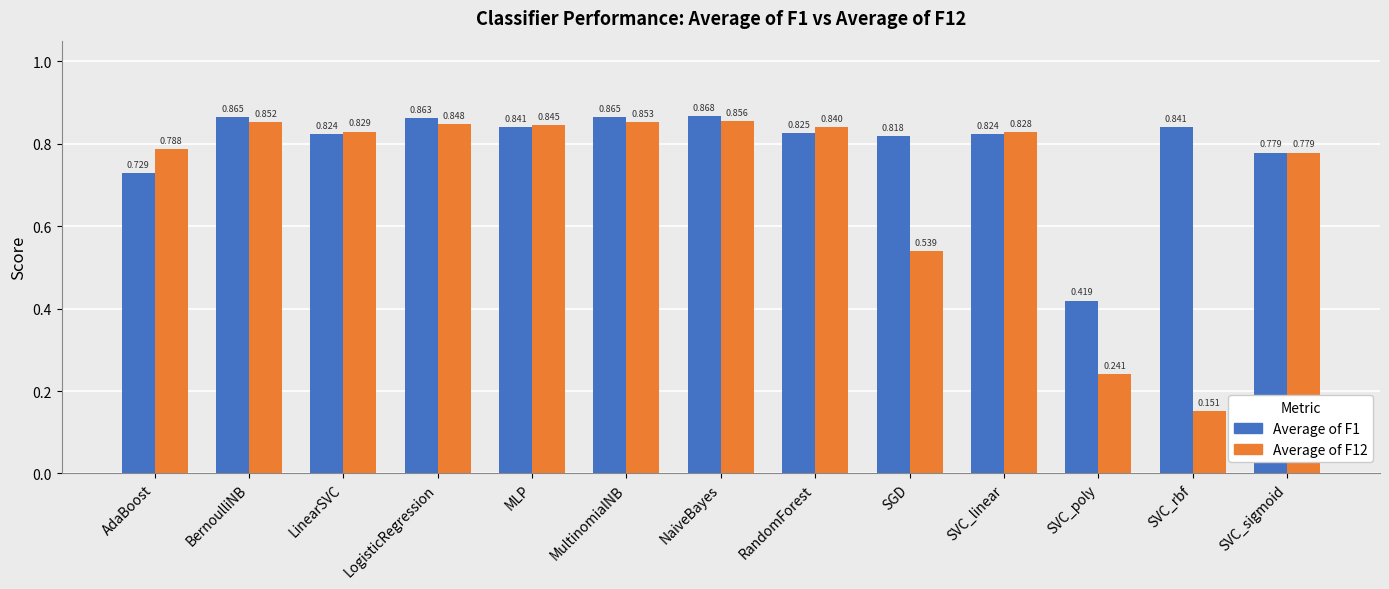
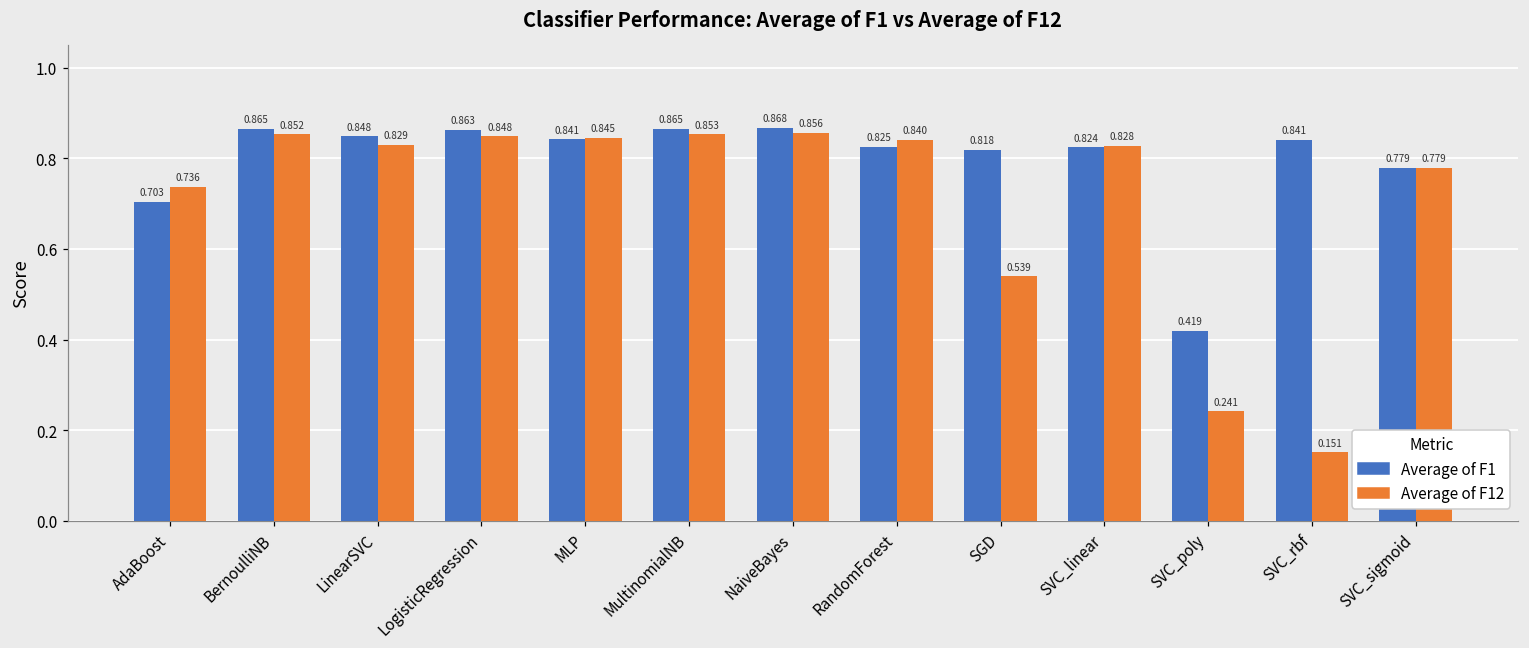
  {
    "Average of F1": {
-     "AdaBoost": 0.729,
+     "AdaBoost": 0.703,
      "BernoulliNB": 0.865,
-     "LinearSVC": 0.824,
+     "LinearSVC": 0.848,
      "LogisticRegression": 0.863,
      "MLP": 0.841,
      "MultinomialNB": 0.865,
      "NaiveBayes": 0.868,
      "RandomForest": 0.825,
      "SGD": 0.818,
      "SVC_linear": 0.824,
      "SVC_poly": 0.419,
      "SVC_rbf": 0.841,
      "SVC_sigmoid": 0.779
    },
    "Average of F12": {
-     "AdaBoost": 0.788,
+     "AdaBoost": 0.736,
      "BernoulliNB": 0.852,
      "LinearSVC": 0.829,
      "LogisticRegression": 0.848,
      "MLP": 0.845,
      "MultinomialNB": 0.853,
      "NaiveBayes": 0.856,
      "RandomForest": 0.840,
      "SGD": 0.539,
      "SVC_linear": 0.828,
      "SVC_poly": 0.241,
      "SVC_rbf": 0.151,
      "SVC_sigmoid": 0.779
    }
  }
